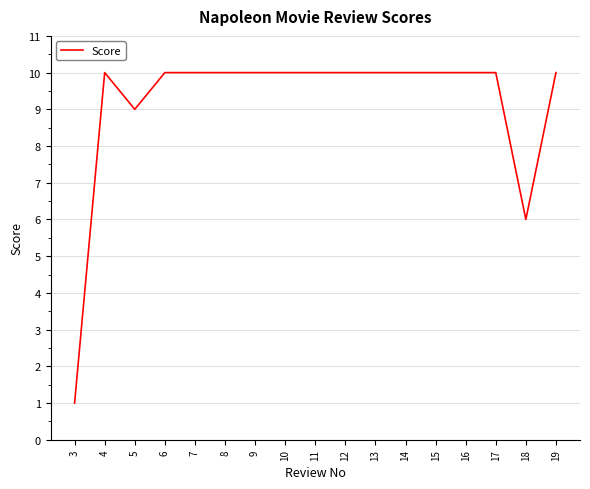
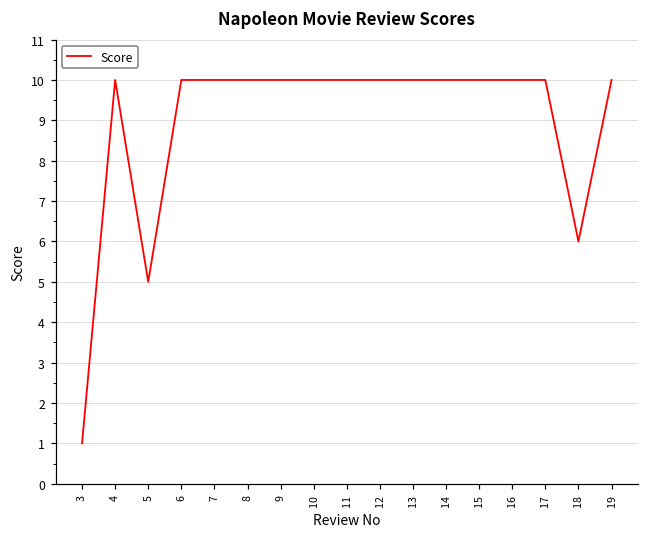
  {
    "3": 1,
    "4": 10,
-   "5": 9,
+   "5": 5,
    "6": 10,
    "7": 10,
    "8": 10,
    "9": 10,
    "10": 10,
    "11": 10,
    "12": 10,
    "13": 10,
    "14": 10,
    "15": 10,
    "16": 10,
    "17": 10,
    "18": 6,
    "19": 10
  }
